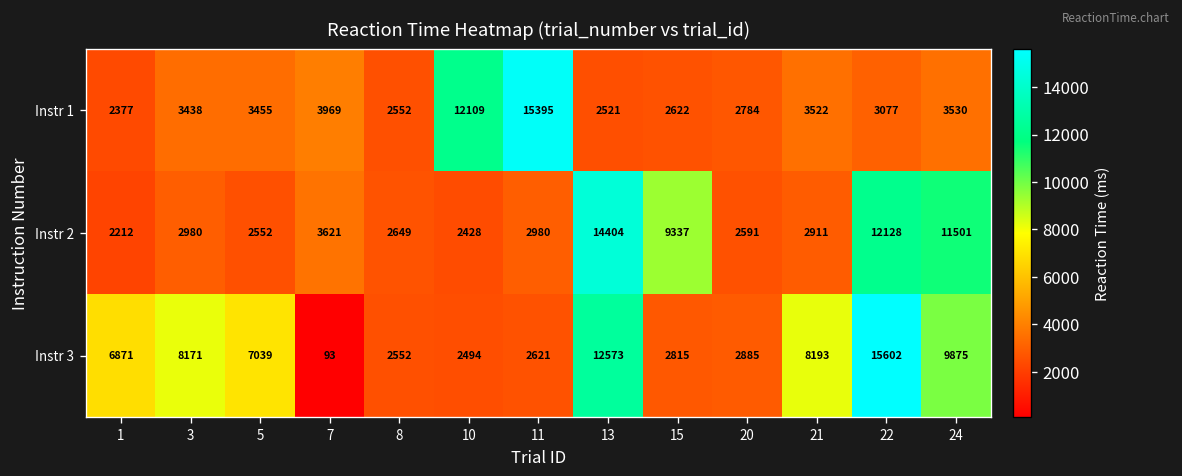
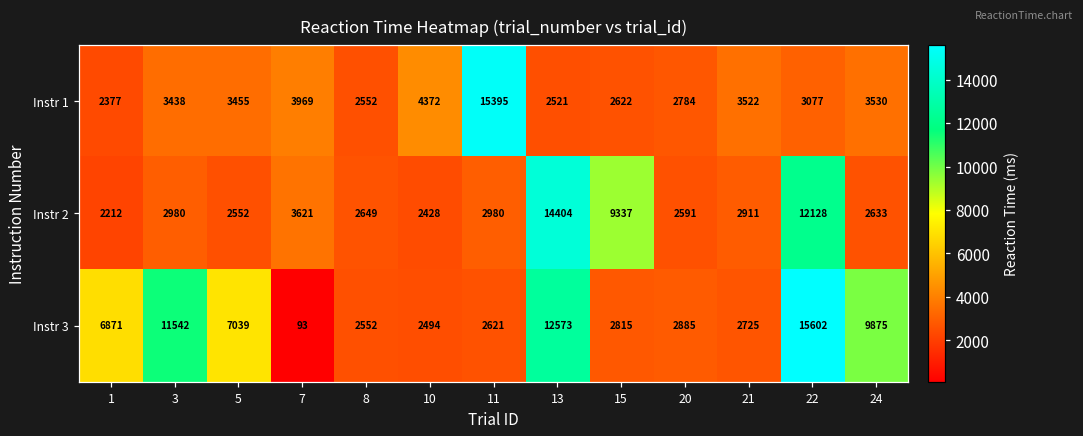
  {
    "Instr 1": {
      "1": 2377,
      "3": 3438,
      "5": 3455,
      "7": 3969,
      "8": 2552,
-     "10": 12109,
+     "10": 4372,
      "11": 15395,
      "13": 2521,
      "15": 2622,
      "20": 2784,
      "21": 3522,
      "22": 3077,
      "24": 3530
    },
    "Instr 2": {
      "1": 2212,
      "3": 2980,
      "5": 2552,
      "7": 3621,
      "8": 2649,
      "10": 2428,
      "11": 2980,
      "13": 14404,
      "15": 9337,
      "20": 2591,
      "21": 2911,
      "22": 12128,
-     "24": 11501
+     "24": 2633
    },
    "Instr 3": {
      "1": 6871,
-     "3": 8171,
+     "3": 11542,
      "5": 7039,
      "7": 93,
      "8": 2552,
      "10": 2494,
      "11": 2621,
      "13": 12573,
      "15": 2815,
      "20": 2885,
-     "21": 8193,
+     "21": 2725,
      "22": 15602,
      "24": 9875
    }
  }
